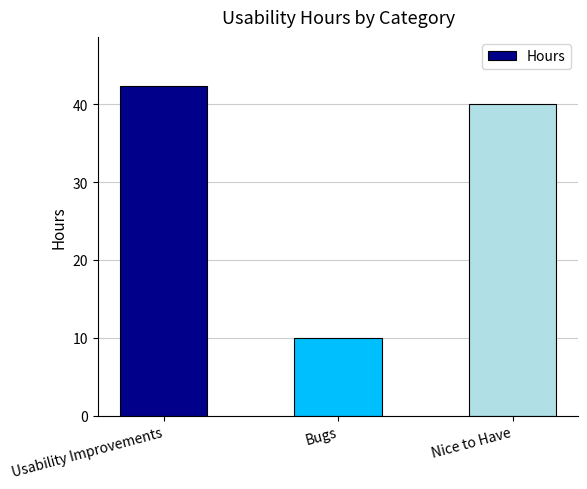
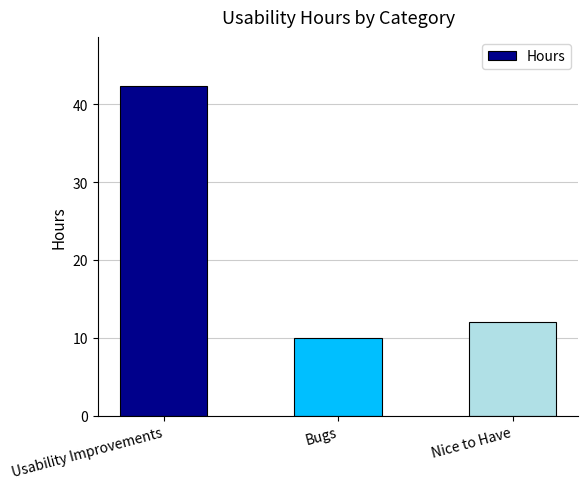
  {
    "Usability Improvements": 42,
    "Bugs": 10,
-   "Nice to Have": 40
+   "Nice to Have": 12
  }
